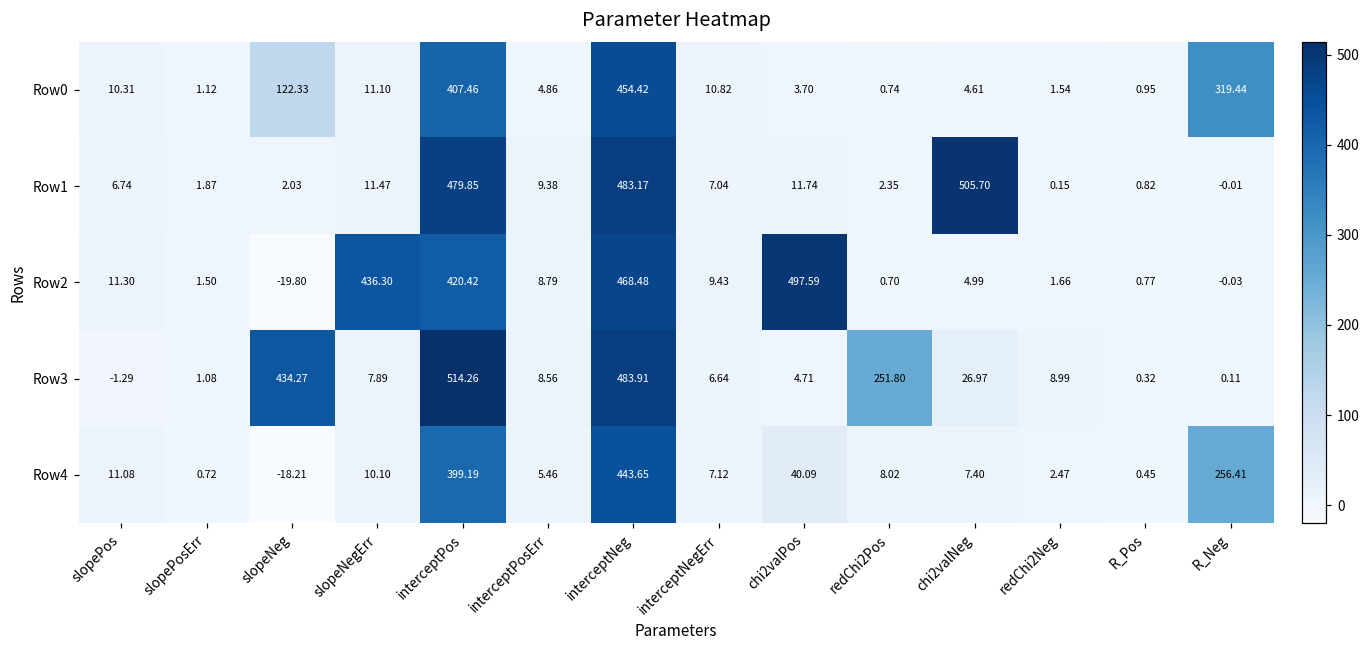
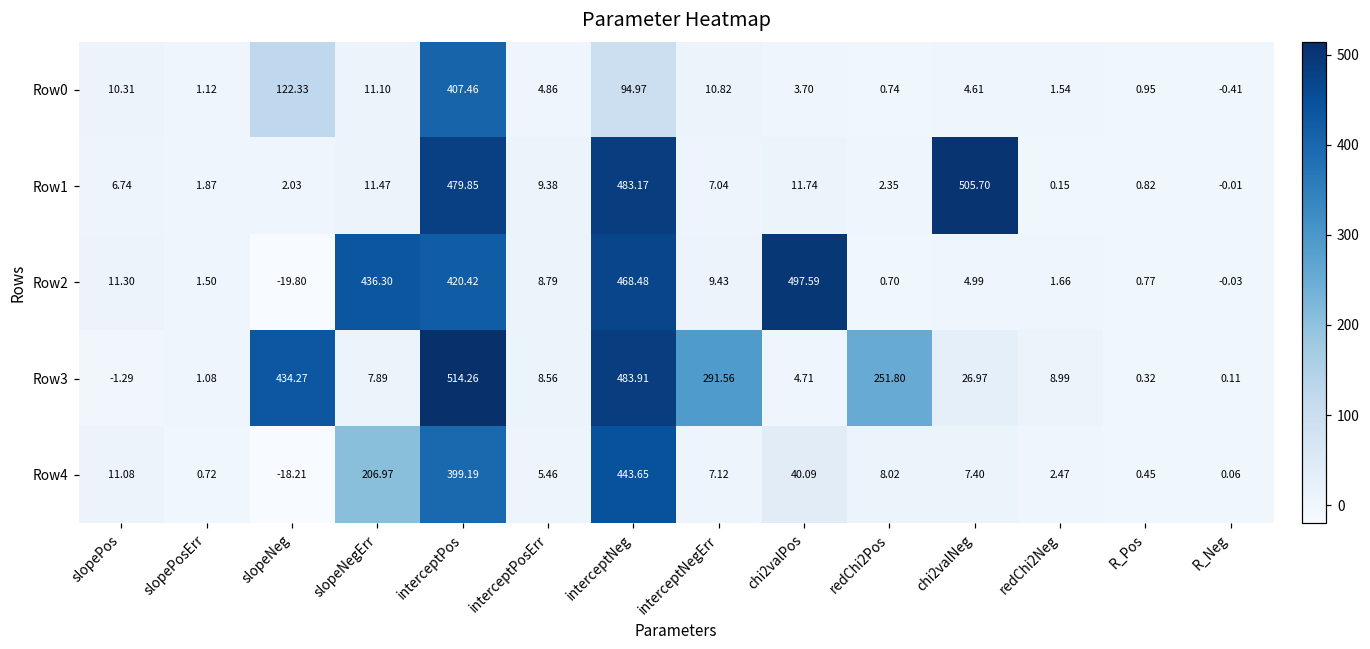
  {
    "Row0": {
      "slopePos": 10.31,
      "slopePosErr": 1.12,
      "slopeNeg": 122.33,
      "slopeNegErr": 11.10,
      "interceptPos": 407.46,
      "interceptPosErr": 4.86,
-     "interceptNeg": 454.42,
+     "interceptNeg": 94.97,
      "interceptNegErr": 10.82,
      "chi2valPos": 3.70,
      "redChi2Pos": 0.74,
      "chi2valNeg": 4.61,
      "redChi2Neg": 1.54,
      "R_Pos": 0.95,
-     "R_Neg": 319.44
+     "R_Neg": -0.41
    },
    "Row1": {
      "slopePos": 6.74,
      "slopePosErr": 1.87,
      "slopeNeg": 2.03,
      "slopeNegErr": 11.47,
      "interceptPos": 479.85,
      "interceptPosErr": 9.38,
      "interceptNeg": 483.17,
      "interceptNegErr": 7.04,
      "chi2valPos": 11.74,
      "redChi2Pos": 2.35,
      "chi2valNeg": 505.70,
      "redChi2Neg": 0.15,
      "R_Pos": 0.82,
      "R_Neg": -0.01
    },
    "Row2": {
      "slopePos": 11.30,
      "slopePosErr": 1.50,
      "slopeNeg": -19.80,
      "slopeNegErr": 436.30,
      "interceptPos": 420.42,
      "interceptPosErr": 8.79,
      "interceptNeg": 468.48,
      "interceptNegErr": 9.43,
      "chi2valPos": 497.59,
      "redChi2Pos": 0.70,
      "chi2valNeg": 4.99,
      "redChi2Neg": 1.66,
      "R_Pos": 0.77,
      "R_Neg": -0.03
    },
    "Row3": {
      "slopePos": -1.29,
      "slopePosErr": 1.08,
      "slopeNeg": 434.27,
      "slopeNegErr": 7.89,
      "interceptPos": 514.26,
      "interceptPosErr": 8.56,
      "interceptNeg": 483.91,
-     "interceptNegErr": 6.64,
+     "interceptNegErr": 291.56,
      "chi2valPos": 4.71,
      "redChi2Pos": 251.80,
      "chi2valNeg": 26.97,
      "redChi2Neg": 8.99,
      "R_Pos": 0.32,
      "R_Neg": 0.11
    },
    "Row4": {
      "slopePos": 11.08,
      "slopePosErr": 0.72,
      "slopeNeg": -18.21,
-     "slopeNegErr": 10.10,
+     "slopeNegErr": 206.97,
      "interceptPos": 399.19,
      "interceptPosErr": 5.46,
      "interceptNeg": 443.65,
      "interceptNegErr": 7.12,
      "chi2valPos": 40.09,
      "redChi2Pos": 8.02,
      "chi2valNeg": 7.40,
      "redChi2Neg": 2.47,
      "R_Pos": 0.45,
-     "R_Neg": 256.41
+     "R_Neg": 0.06
    }
  }
